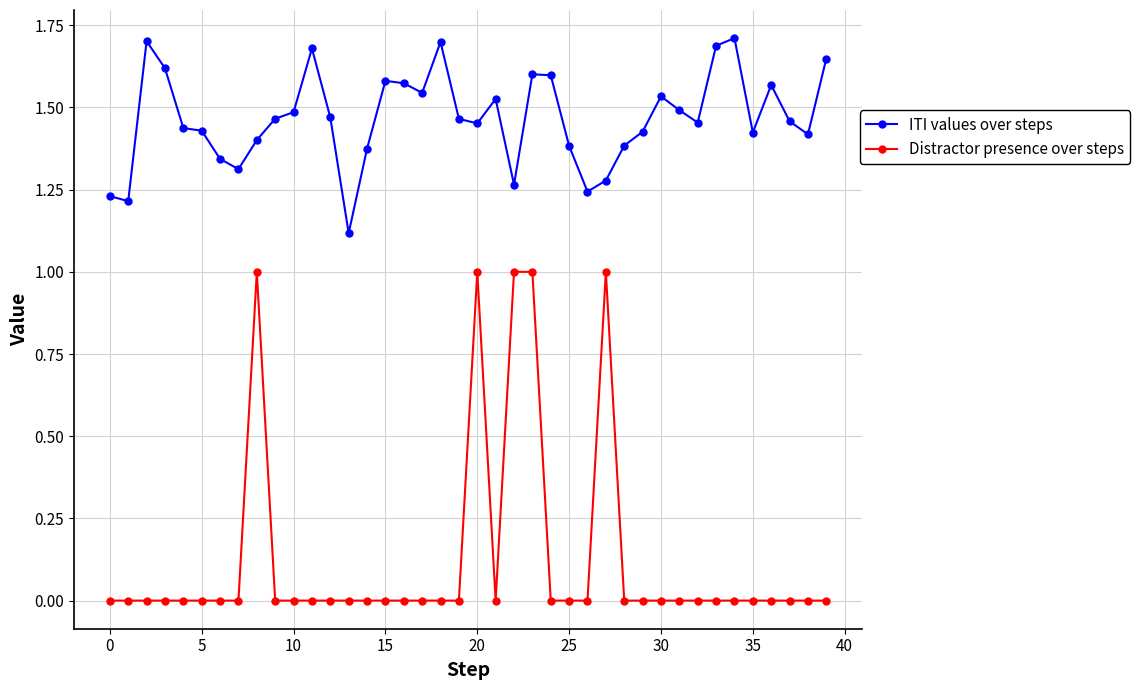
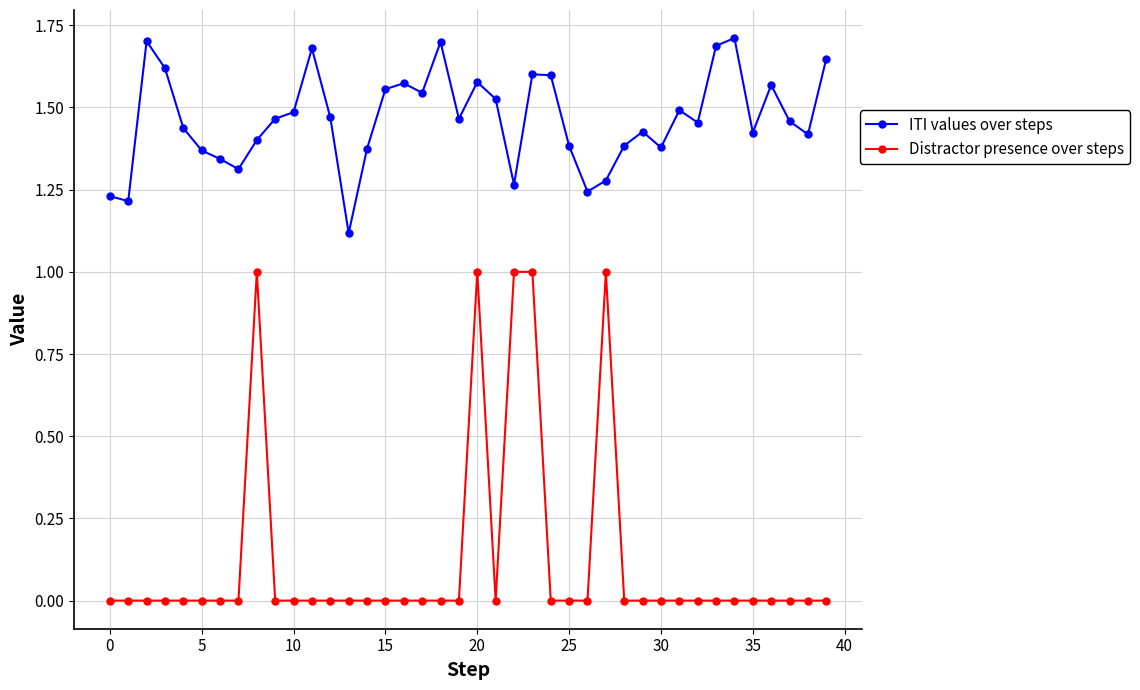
  {
    "ITI values over steps": {
      "0": 1.23,
-     "5": 1.43,
+     "5": 1.37,
      "10": 1.49,
-     "15": 1.58,
-     "20": 1.45,
+     "15": 1.56,
+     "20": 1.58,
      "25": 1.38,
-     "30": 1.53,
+     "30": 1.38,
      "35": 1.42
    },
    "Distractor presence over steps": {
      "0": 0.00,
      "5": 0.00,
      "10": 0.00,
      "15": 0.00,
      "20": 1.00,
      "25": 0.00,
      "30": 0.00,
      "35": 0.00
    }
  }
